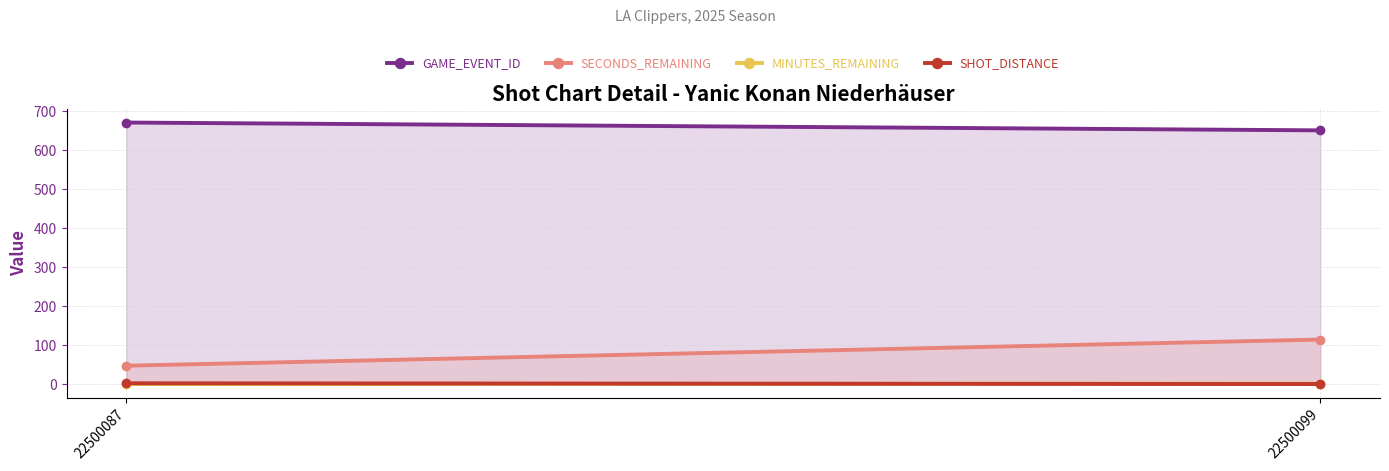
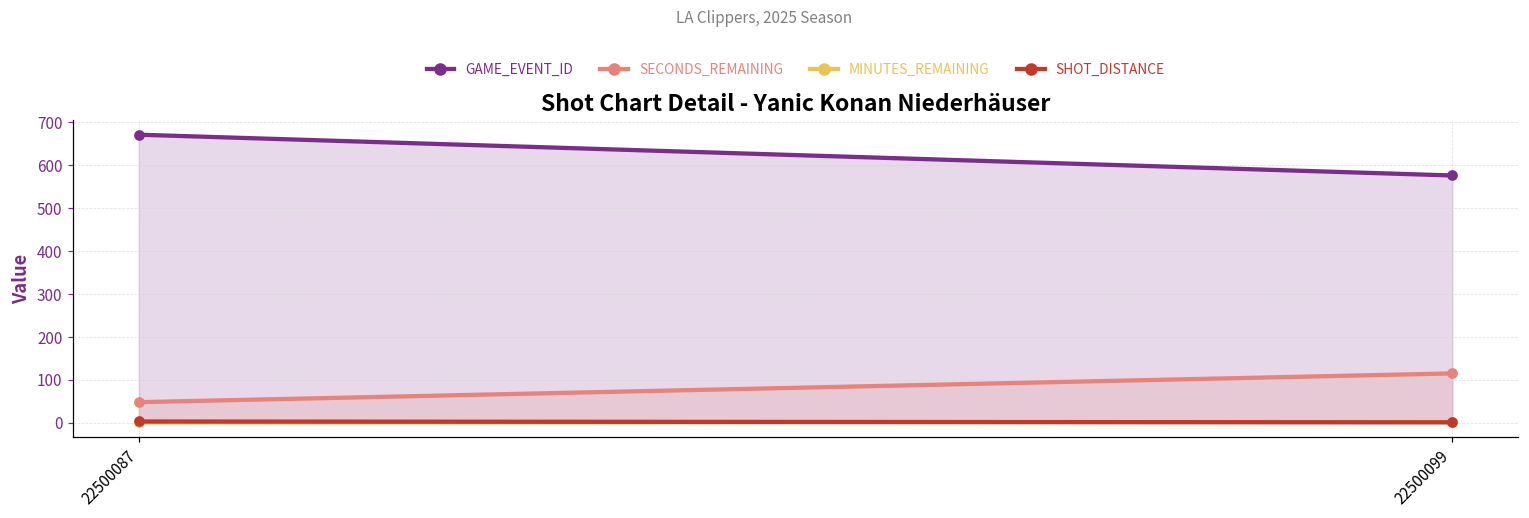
  {
    "GAME_EVENT_ID": {
      "22500087": 670,
-     "22500099": 650
+     "22500099": 580
    },
    "SECONDS_REMAINING": {
      "22500087": 50,
      "22500099": 120
    }
  }
